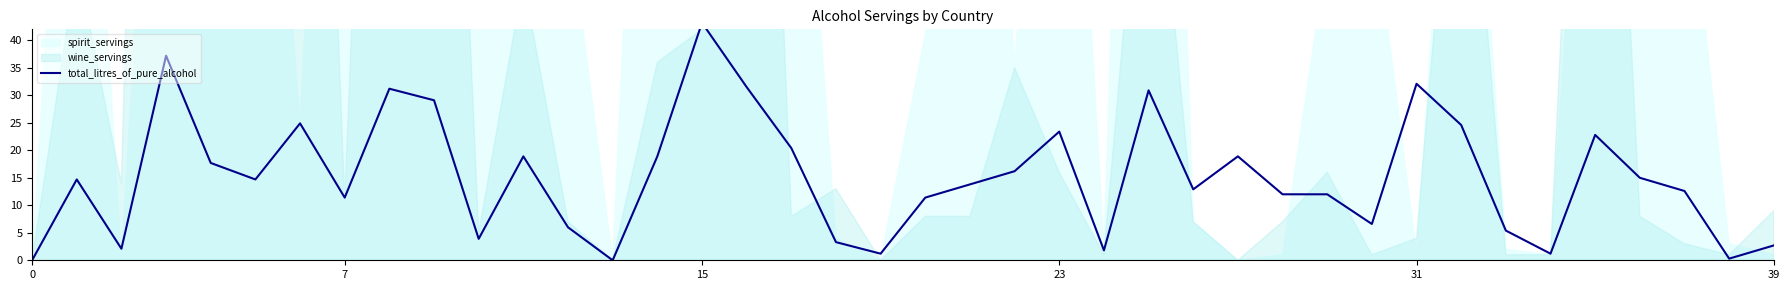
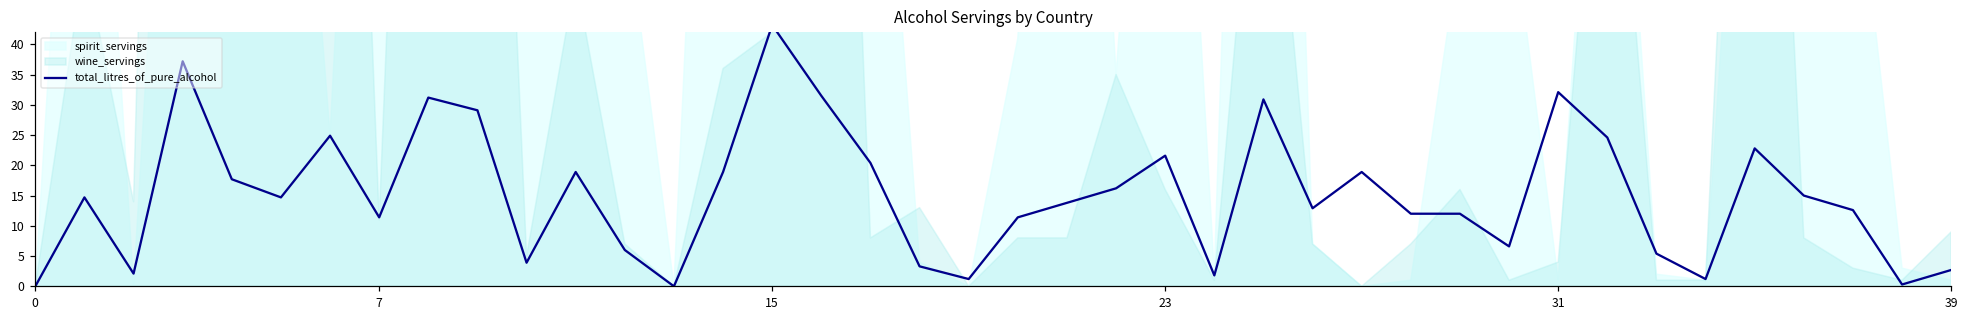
  {
    "total_litres_of_pure_alcohol": {
-     "23": 23,
+     "23": 22,
      "31": 32,
      "39": 3
    }
  }
